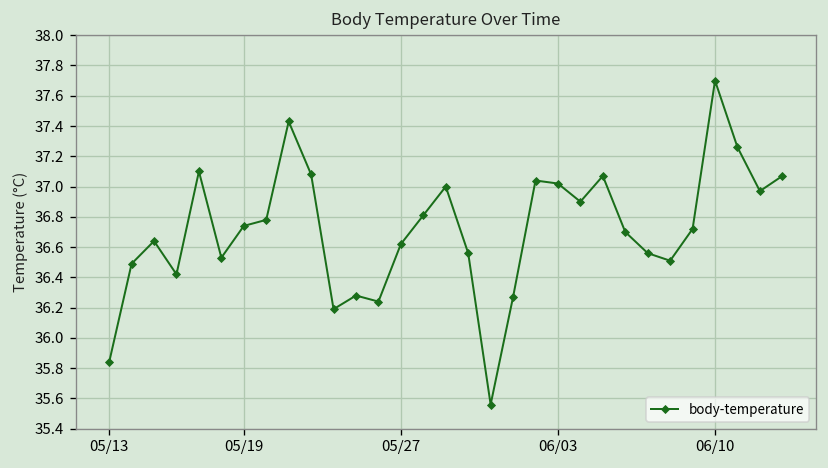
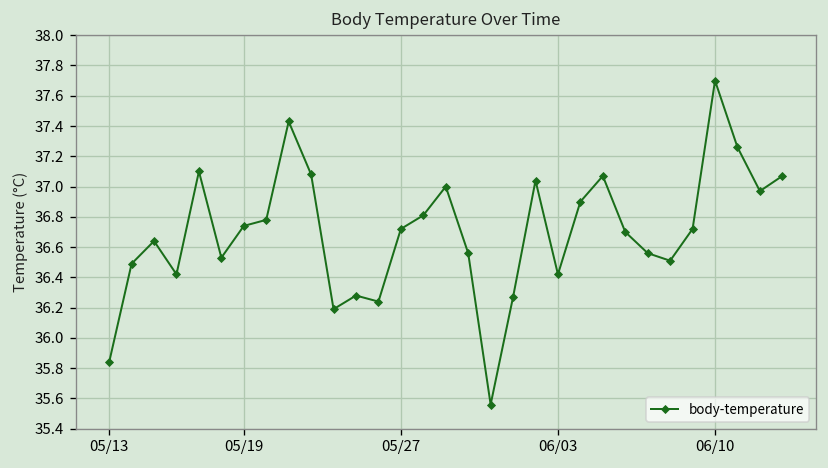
  {
    "05/13": 35.84,
    "05/19": 36.74,
-   "05/27": 36.62,
-   "06/03": 37.02,
+   "05/27": 36.72,
+   "06/03": 36.42,
    "06/10": 37.70
  }
